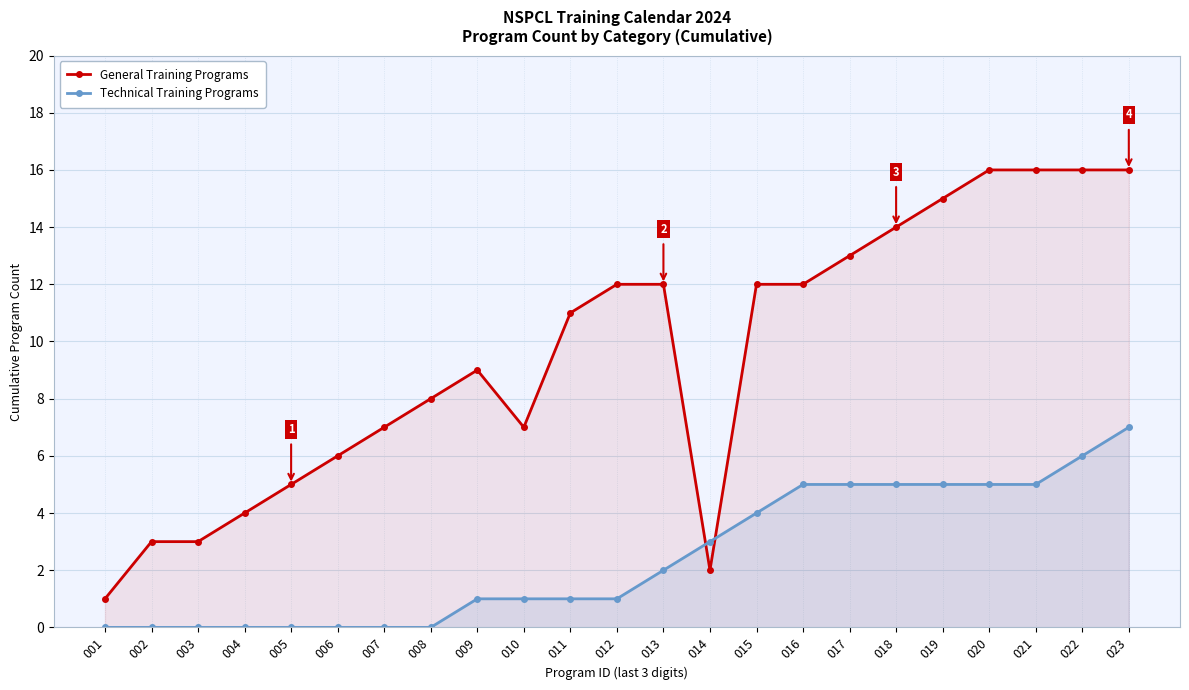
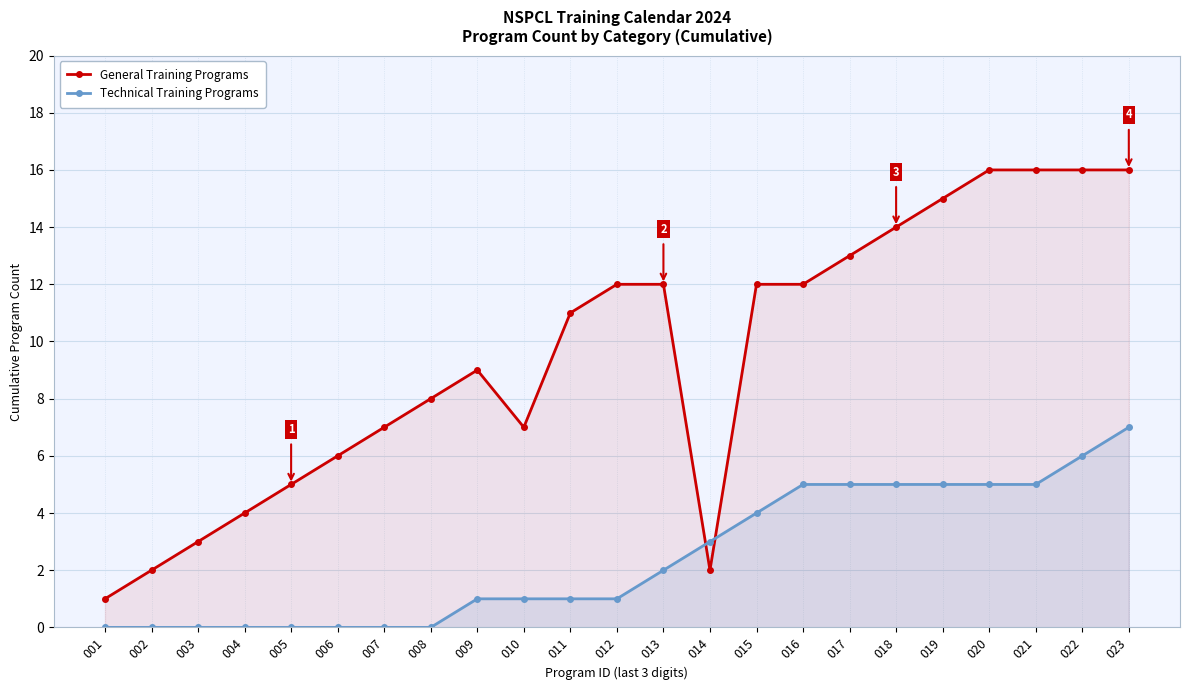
  {
    "General Training Programs": {
      "001": 1,
-     "002": 3,
+     "002": 2,
      "003": 3,
      "004": 4,
      "005": 5,
      "006": 6,
      "007": 7,
      "008": 8,
      "009": 9,
      "010": 7,
      "011": 11,
      "012": 12,
      "013": 12,
      "014": 2,
      "015": 12,
      "016": 12,
      "017": 13,
      "018": 14,
      "019": 15,
      "020": 16,
      "021": 16,
      "022": 16,
      "023": 16
    },
    "Technical Training Programs": {
      "001": 0,
      "002": 0,
      "003": 0,
      "004": 0,
      "005": 0,
      "006": 0,
      "007": 0,
      "008": 0,
      "009": 1,
      "010": 1,
      "011": 1,
      "012": 1,
      "013": 2,
      "014": 3,
      "015": 4,
      "016": 5,
      "017": 5,
      "018": 5,
      "019": 5,
      "020": 5,
      "021": 5,
      "022": 6,
      "023": 7
    }
  }
